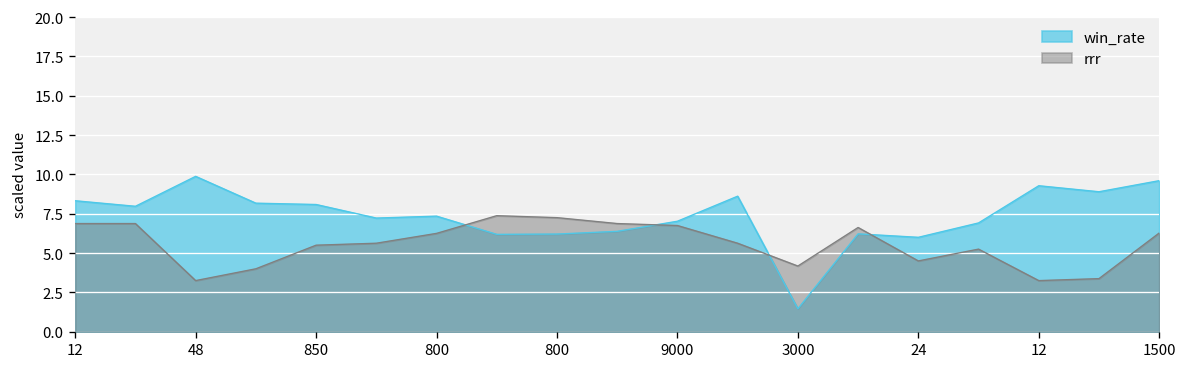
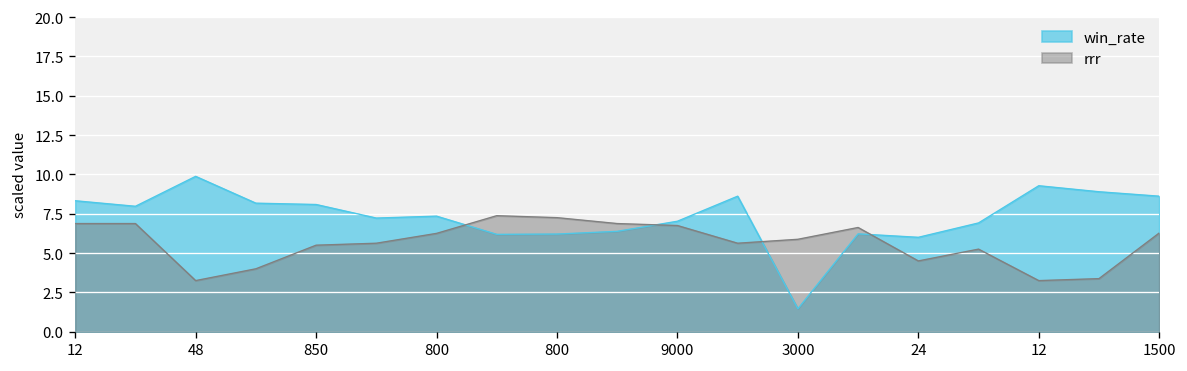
  {
    "win_rate": {
      "48": 9.9,
      "850": 8.1,
      "9000": 7.0,
      "3000": 1.5,
      "24": 6.0,
-     "1500": 9.6
+     "1500": 8.6
    },
    "rrr": {
      "48": 3.3,
      "850": 5.5,
      "9000": 6.8,
-     "3000": 4.2,
+     "3000": 5.9,
      "24": 4.5,
      "1500": 6.3
    }
  }
